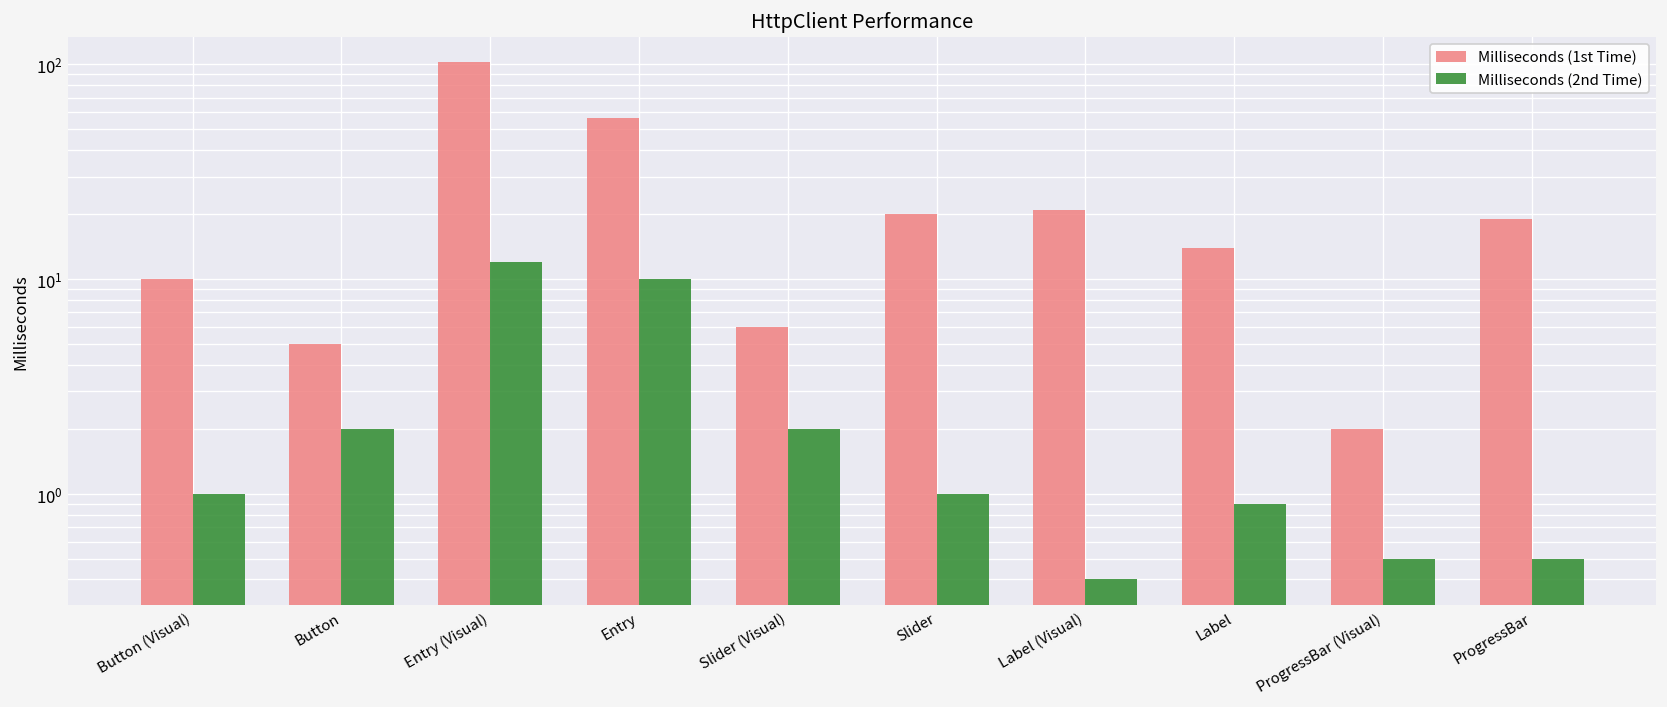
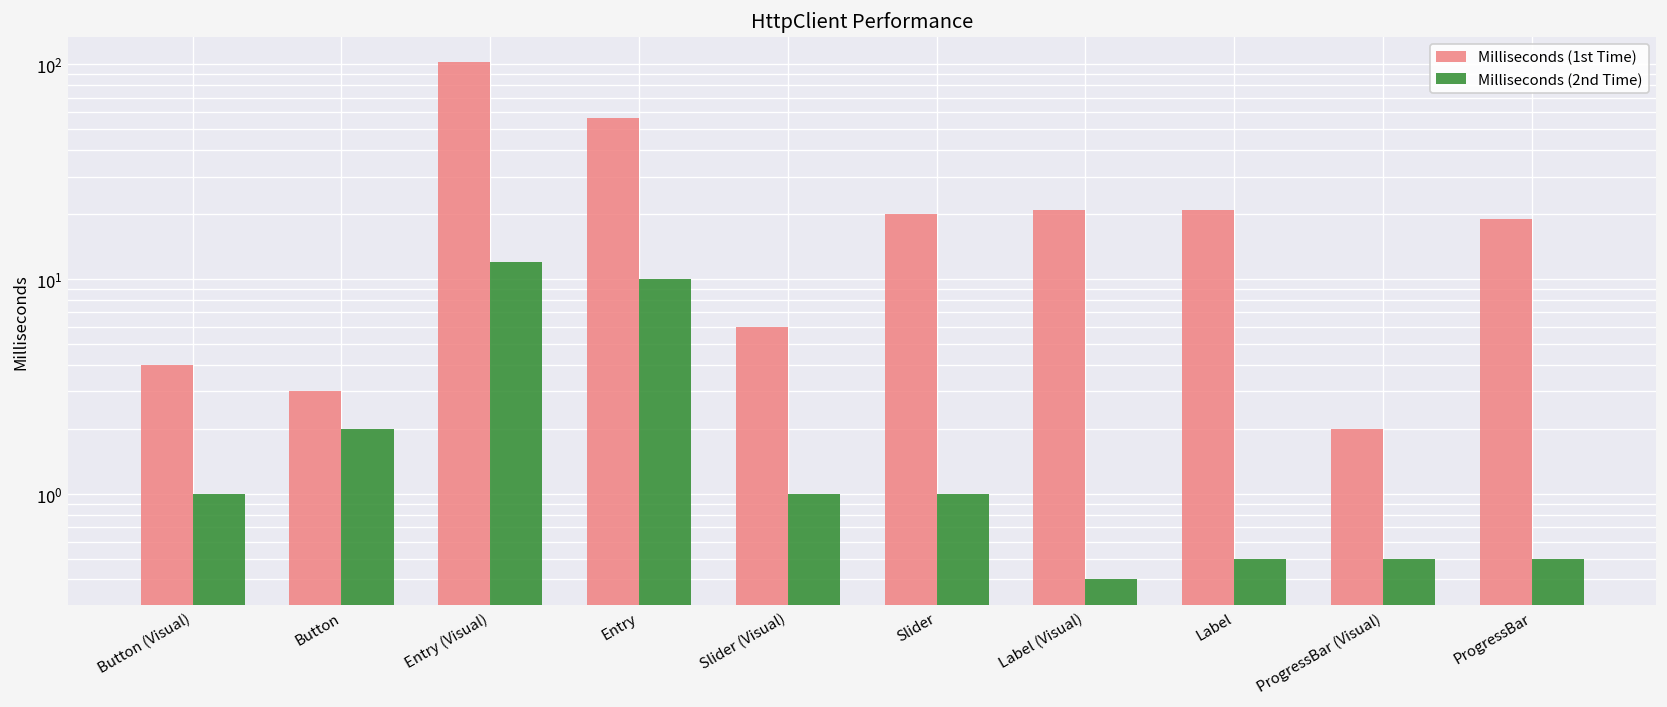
  {
    "Milliseconds (1st Time)": {
-     "Button (Visual)": 10,
-     "Button": 5,
+     "Button (Visual)": 4,
+     "Button": 3,
      "Entry (Visual)": 100,
      "Entry": 56,
      "Slider (Visual)": 6,
      "Slider": 20,
      "Label (Visual)": 21,
-     "Label": 14,
+     "Label": 21,
      "ProgressBar (Visual)": 2,
      "ProgressBar": 19
    },
    "Milliseconds (2nd Time)": {
      "Button (Visual)": 1.0,
      "Button": 2.0,
      "Entry (Visual)": 12,
      "Entry": 10,
-     "Slider (Visual)": 2,
+     "Slider (Visual)": 1,
      "Slider": 1.0,
      "Label (Visual)": 0.4,
-     "Label": 0.9,
+     "Label": 0.5,
      "ProgressBar (Visual)": 0.5,
      "ProgressBar": 0.5
    }
  }
